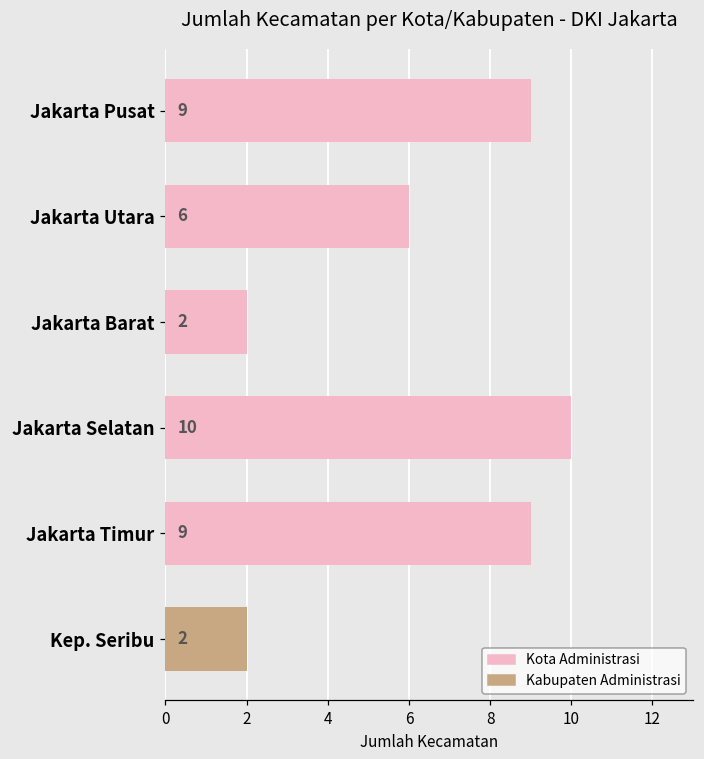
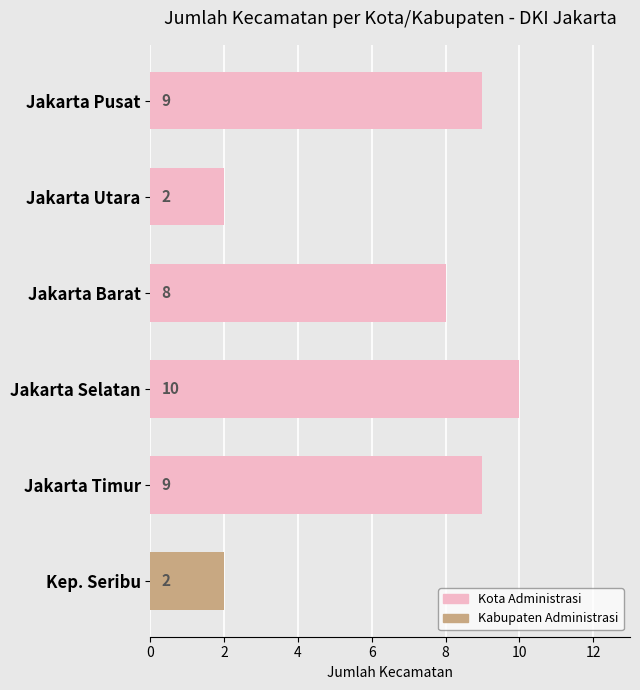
  {
    "Jakarta Pusat": 9,
-   "Jakarta Utara": 6,
-   "Jakarta Barat": 2,
+   "Jakarta Utara": 2,
+   "Jakarta Barat": 8,
    "Jakarta Selatan": 10,
    "Jakarta Timur": 9,
    "Kep. Seribu": 2
  }
